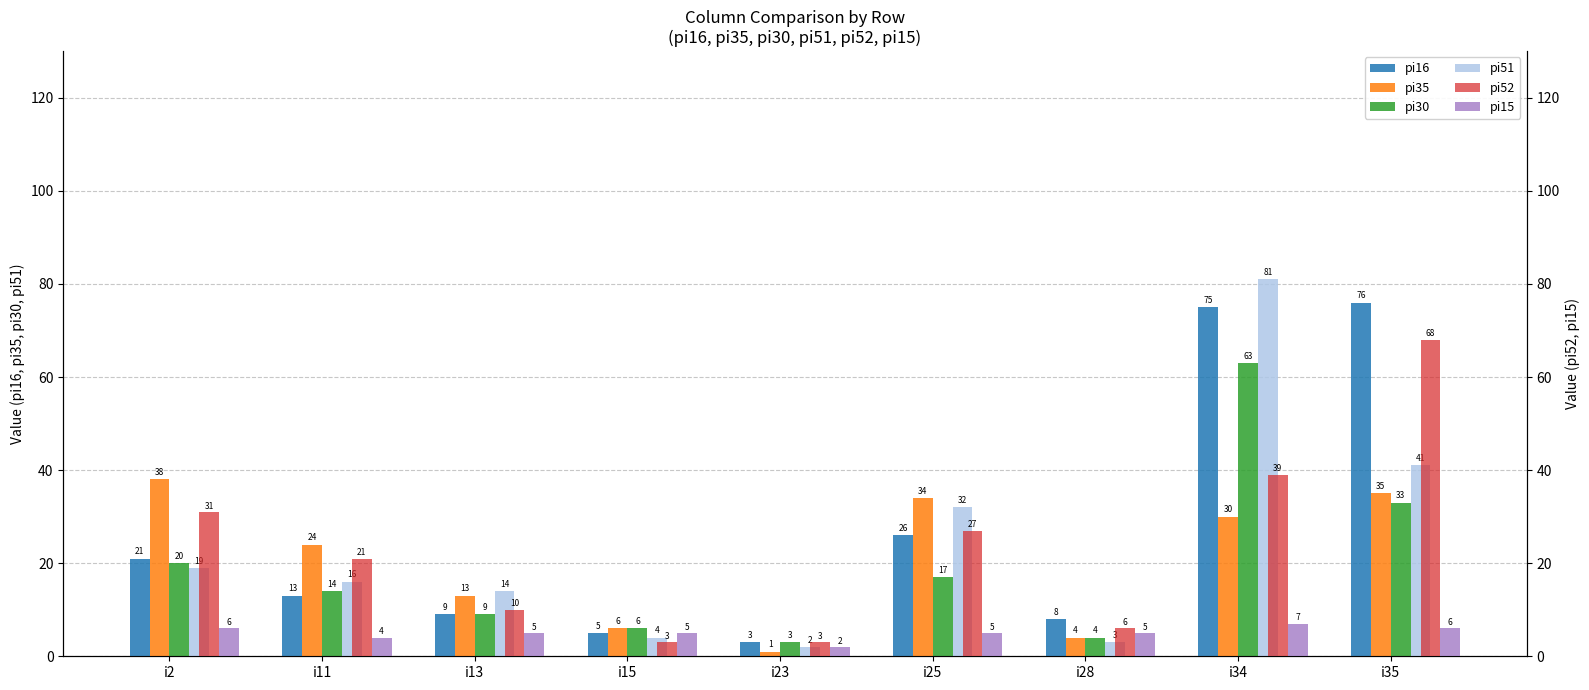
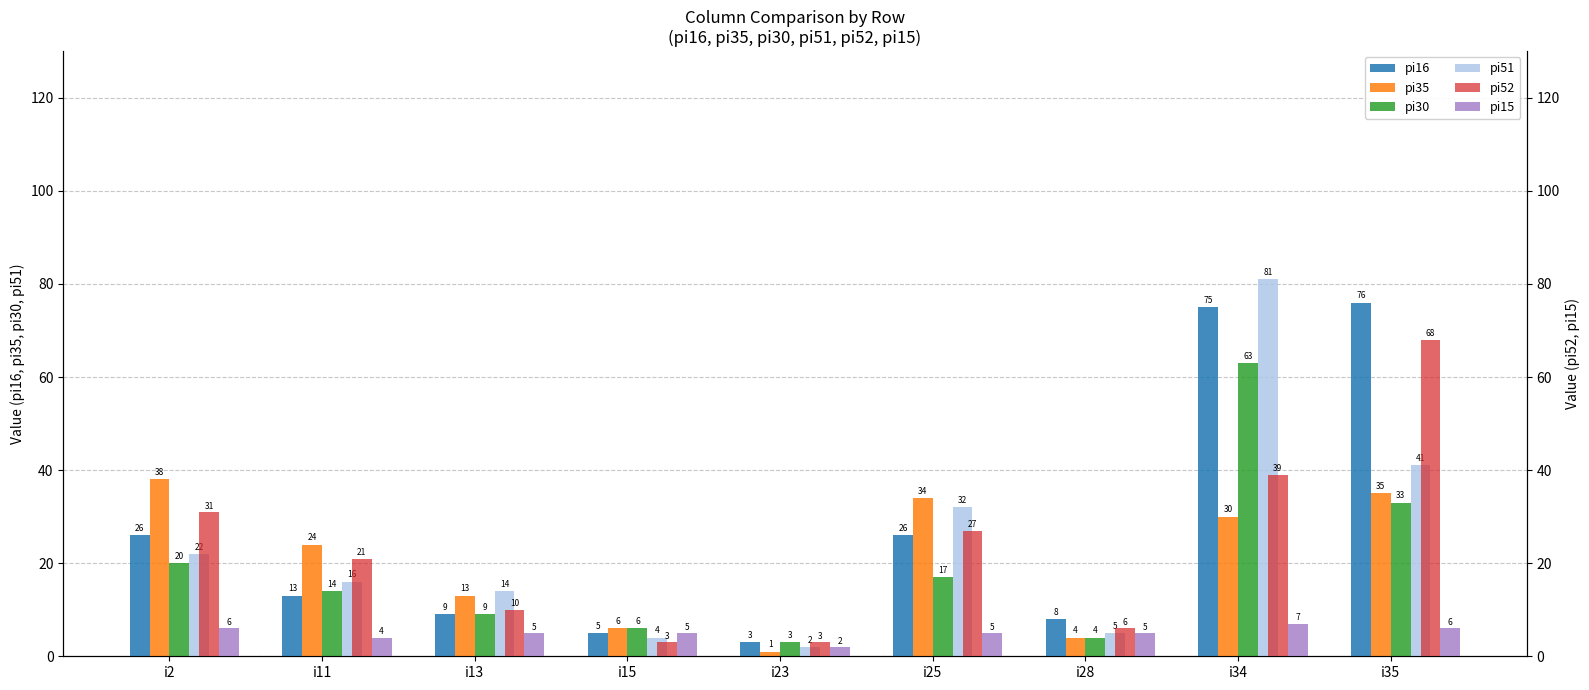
  {
    "pi16": {
-     "i2": 21,
+     "i2": 26,
      "i11": 13,
      "i13": 9,
      "i15": 5,
      "i23": 3,
      "i25": 26,
      "i28": 8,
      "i34": 75,
      "i35": 76
    },
    "pi35": {
      "i2": 38,
      "i11": 24,
      "i13": 13,
      "i15": 6,
      "i23": 1,
      "i25": 34,
      "i28": 4,
      "i34": 30,
      "i35": 35
    },
    "pi30": {
      "i2": 20,
      "i11": 14,
      "i13": 9,
      "i15": 6,
      "i23": 3,
      "i25": 17,
      "i28": 4,
      "i34": 63,
      "i35": 33
    },
    "pi51": {
-     "i2": 19,
+     "i2": 22,
      "i11": 16,
      "i13": 14,
      "i15": 4,
      "i23": 2,
      "i25": 32,
-     "i28": 3,
+     "i28": 5,
      "i34": 81,
      "i35": 41
    },
    "pi52": {
      "i2": 31,
      "i11": 21,
      "i13": 10,
      "i15": 3,
      "i23": 3,
      "i25": 27,
      "i28": 6,
      "i34": 39,
      "i35": 68
    },
    "pi15": {
      "i2": 6,
      "i11": 4,
      "i13": 5,
      "i15": 5,
      "i23": 2,
      "i25": 5,
      "i28": 5,
      "i34": 7,
      "i35": 6
    }
  }
